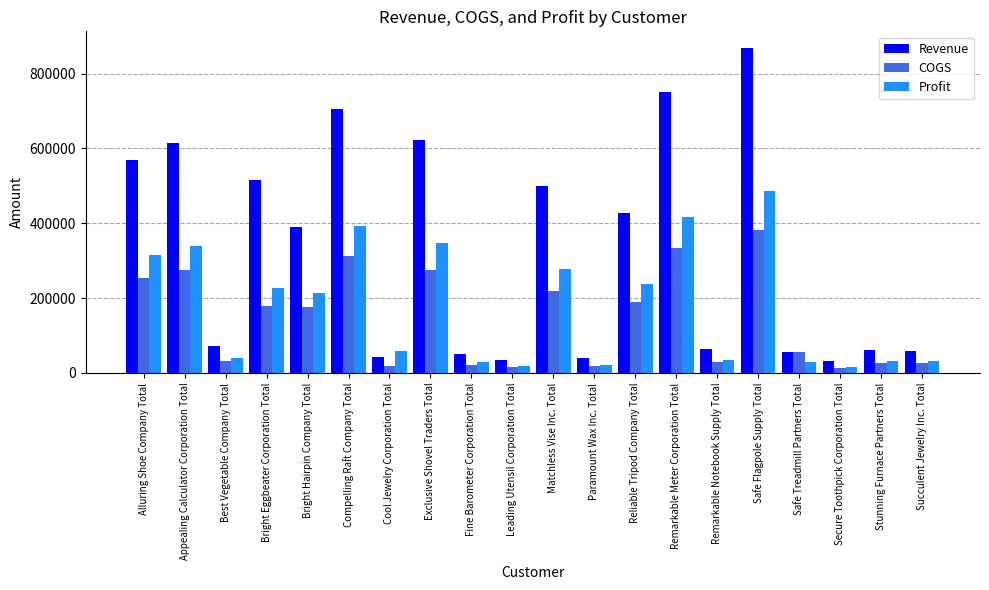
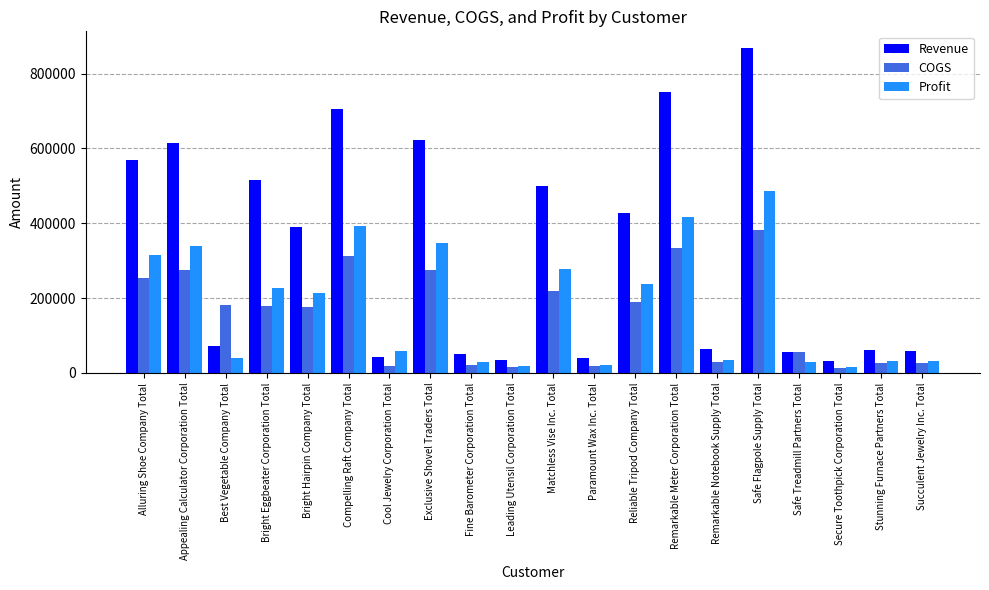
  {
    "Revenue": {
      "Alluring Shoe Company Total": 570000,
      "Appealing Calculator Corporation Total": 610000,
      "Best Vegetable Company Total": 70000,
      "Bright Eggbeater Corporation Total": 520000,
      "Bright Hairpin Company Total": 390000,
      "Compelling Raft Company Total": 700000,
      "Cool Jewelry Corporation Total": 40000,
      "Exclusive Shovel Traders Total": 620000,
      "Fine Barometer Corporation Total": 50000,
      "Leading Utensil Corporation Total": 30000,
      "Matchless Vise Inc. Total": 500000,
      "Paramount Wax Inc. Total": 40000,
      "Reliable Tripod Company Total": 430000,
      "Remarkable Meter Corporation Total": 750000,
      "Remarkable Notebook Supply Total": 60000,
      "Safe Flagpole Supply Total": 870000,
      "Safe Treadmill Partners Total": 60000,
      "Secure Toothpick Corporation Total": 30000,
      "Stunning Furnace Partners Total": 60000,
      "Succulent Jewelry Inc. Total": 60000
    },
    "COGS": {
      "Alluring Shoe Company Total": 250000,
      "Appealing Calculator Corporation Total": 280000,
-     "Best Vegetable Company Total": 30000,
+     "Best Vegetable Company Total": 180000,
      "Bright Eggbeater Corporation Total": 180000,
      "Bright Hairpin Company Total": 180000,
      "Compelling Raft Company Total": 310000,
      "Cool Jewelry Corporation Total": 20000,
      "Exclusive Shovel Traders Total": 270000,
      "Fine Barometer Corporation Total": 20000,
      "Leading Utensil Corporation Total": 20000,
      "Matchless Vise Inc. Total": 220000,
      "Paramount Wax Inc. Total": 20000,
      "Reliable Tripod Company Total": 190000,
      "Remarkable Meter Corporation Total": 330000,
      "Remarkable Notebook Supply Total": 30000,
      "Safe Flagpole Supply Total": 380000,
      "Safe Treadmill Partners Total": 60000,
      "Secure Toothpick Corporation Total": 10000,
      "Stunning Furnace Partners Total": 30000,
      "Succulent Jewelry Inc. Total": 30000
    },
    "Profit": {
      "Alluring Shoe Company Total": 320000,
      "Appealing Calculator Corporation Total": 340000,
      "Best Vegetable Company Total": 40000,
      "Bright Eggbeater Corporation Total": 230000,
      "Bright Hairpin Company Total": 210000,
      "Compelling Raft Company Total": 390000,
      "Cool Jewelry Corporation Total": 60000,
      "Exclusive Shovel Traders Total": 350000,
      "Fine Barometer Corporation Total": 30000,
      "Leading Utensil Corporation Total": 20000,
      "Matchless Vise Inc. Total": 280000,
      "Paramount Wax Inc. Total": 20000,
      "Reliable Tripod Company Total": 240000,
      "Remarkable Meter Corporation Total": 420000,
      "Remarkable Notebook Supply Total": 30000,
      "Safe Flagpole Supply Total": 490000,
      "Safe Treadmill Partners Total": 30000,
      "Secure Toothpick Corporation Total": 20000,
      "Stunning Furnace Partners Total": 30000,
      "Succulent Jewelry Inc. Total": 30000
    }
  }
